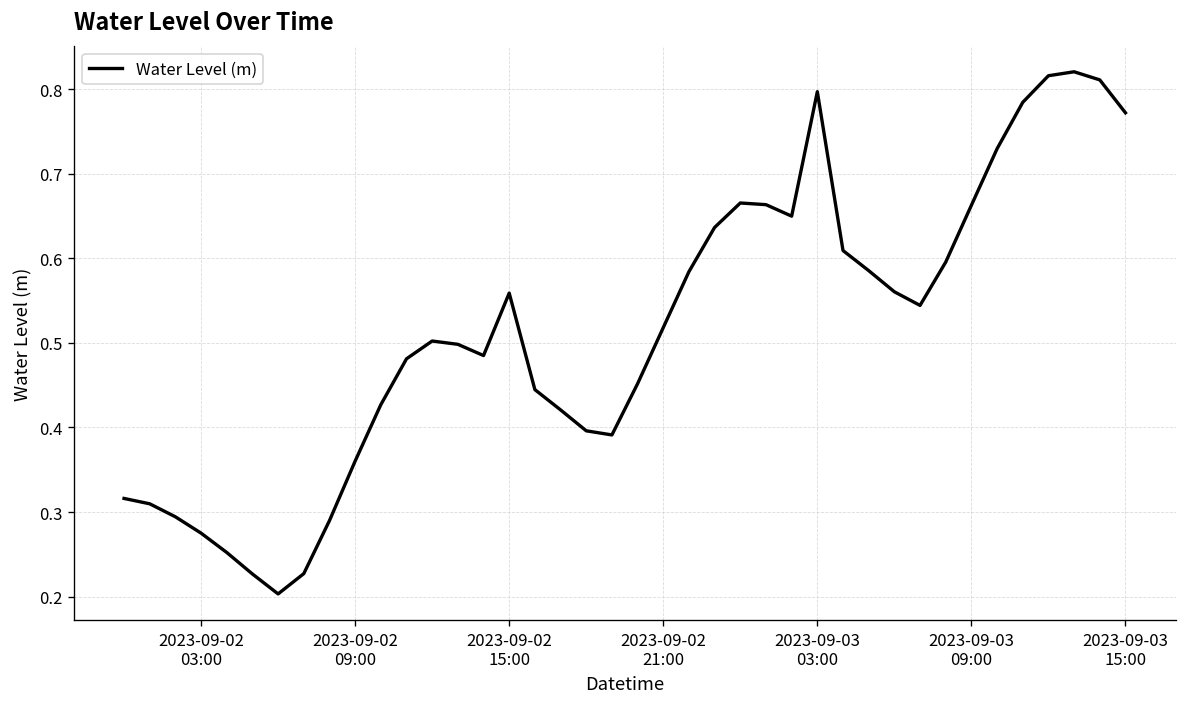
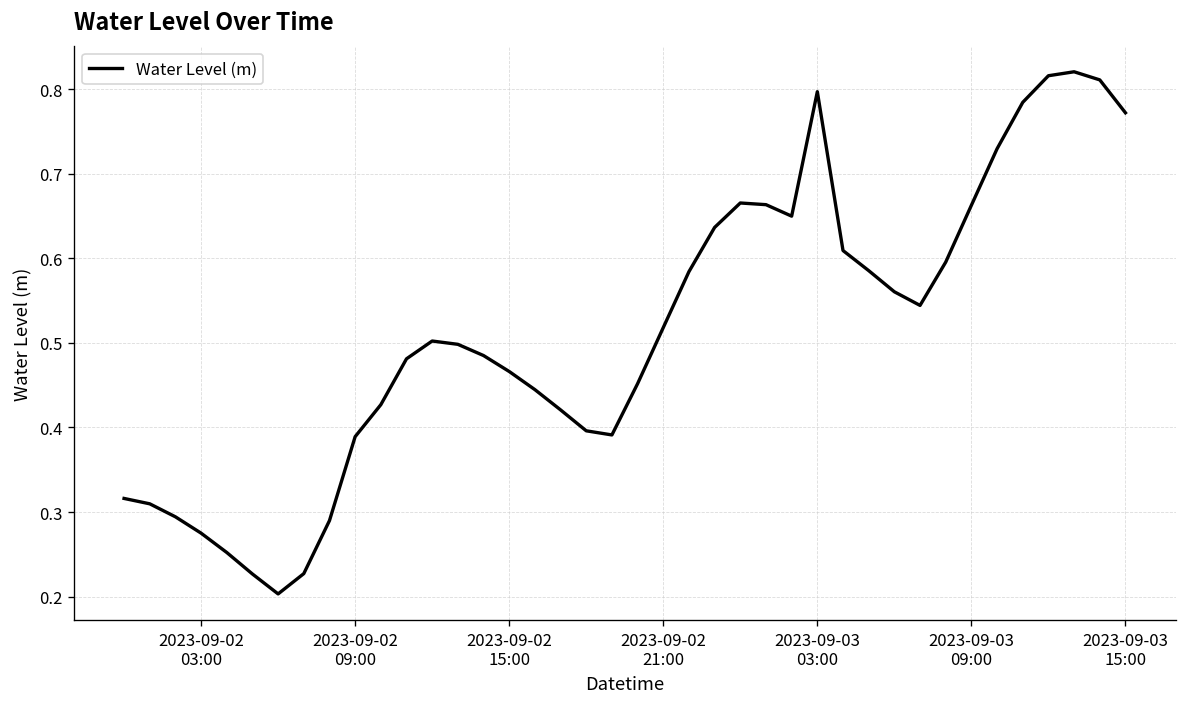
  {
    "2023-09-02 03:00": 0.28,
-   "2023-09-02 09:00": 0.36,
-   "2023-09-02 15:00": 0.56,
+   "2023-09-02 09:00": 0.39,
+   "2023-09-02 15:00": 0.47,
    "2023-09-02 21:00": 0.52,
    "2023-09-03 03:00": 0.80,
    "2023-09-03 09:00": 0.66,
    "2023-09-03 15:00": 0.77
  }
